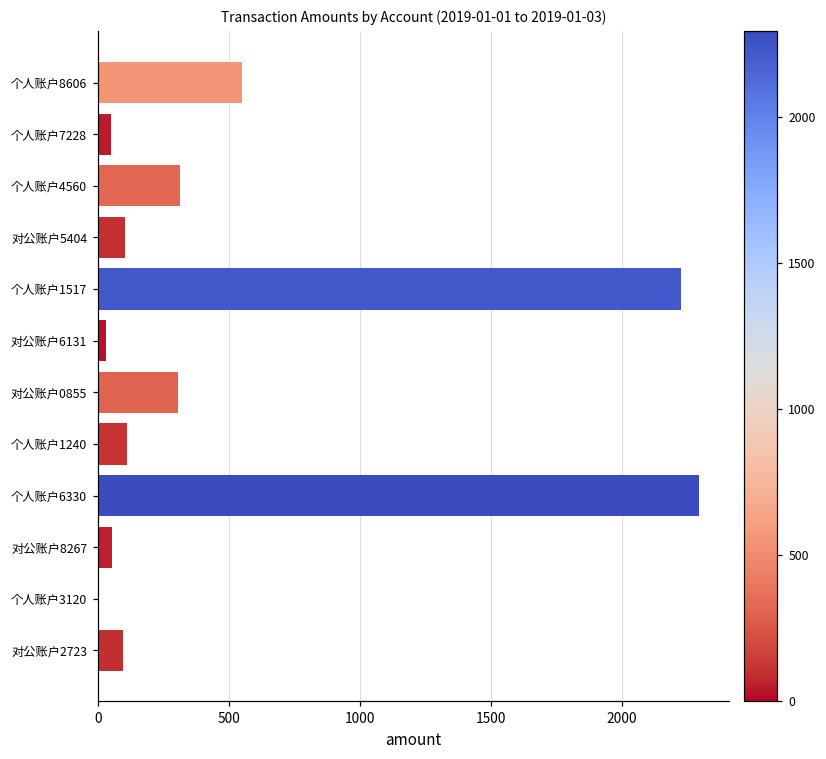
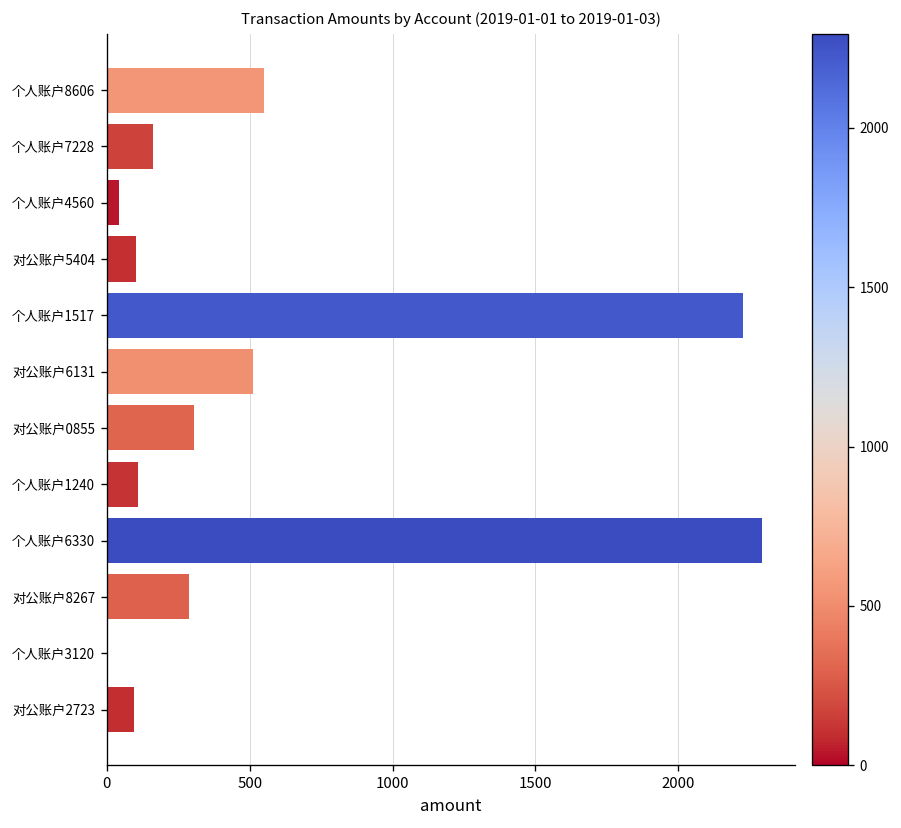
  {
    "个人账户8606": 550,
-   "个人账户7228": 50,
-   "个人账户4560": 310,
+   "个人账户7228": 160,
+   "个人账户4560": 40,
    "对公账户5404": 100,
    "个人账户1517": 2230,
-   "对公账户6131": 30,
+   "对公账户6131": 510,
    "对公账户0855": 310,
    "个人账户1240": 110,
    "个人账户6330": 2290,
-   "对公账户8267": 60,
+   "对公账户8267": 290,
    "对公账户2723": 100
  }
